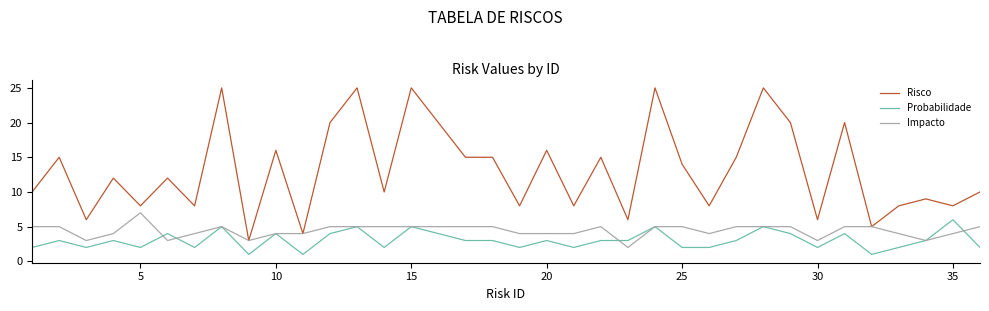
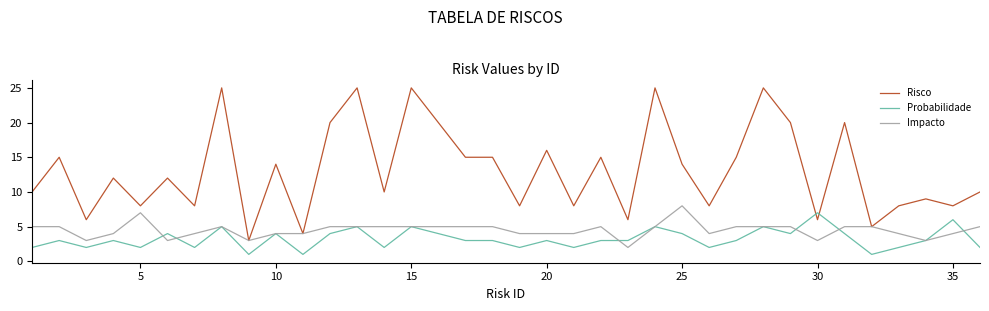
  {
    "Risco": {
      "5": 8,
-     "10": 16,
+     "10": 14,
      "15": 25,
      "20": 16,
      "25": 14,
      "30": 6,
      "35": 8
    },
    "Probabilidade": {
      "5": 2,
      "20": 3,
-     "25": 2,
-     "30": 2,
+     "25": 4,
+     "30": 7,
      "35": 6
    },
    "Impacto": {
      "5": 7,
      "20": 4,
-     "25": 5,
+     "25": 8,
      "30": 3,
      "35": 4
    }
  }
